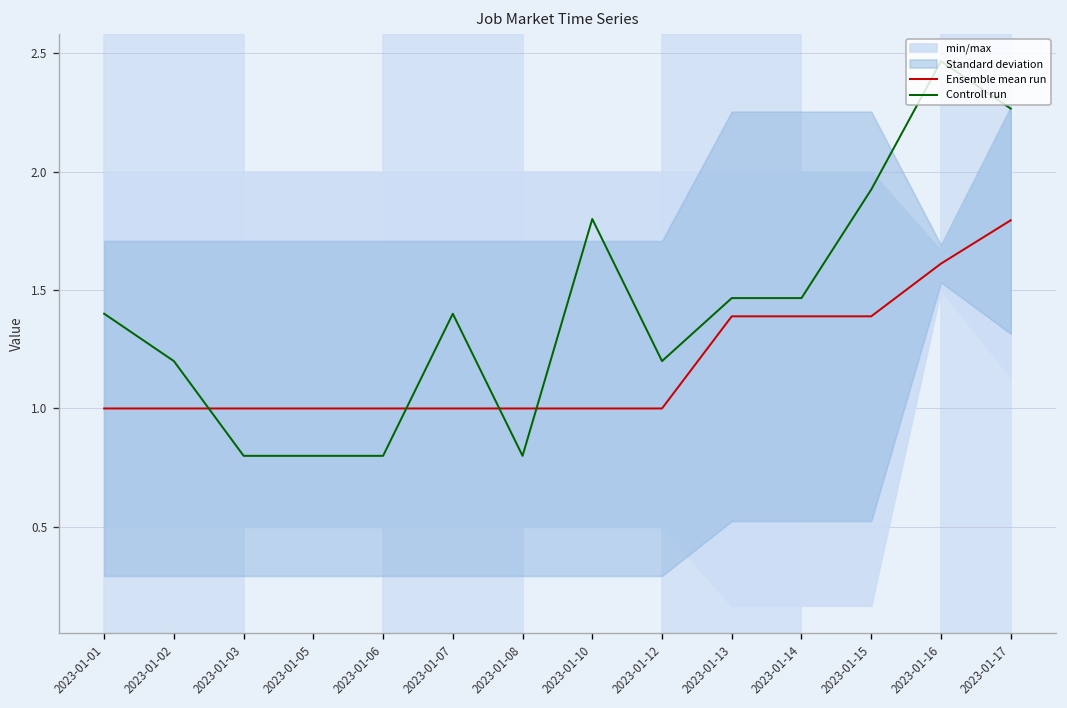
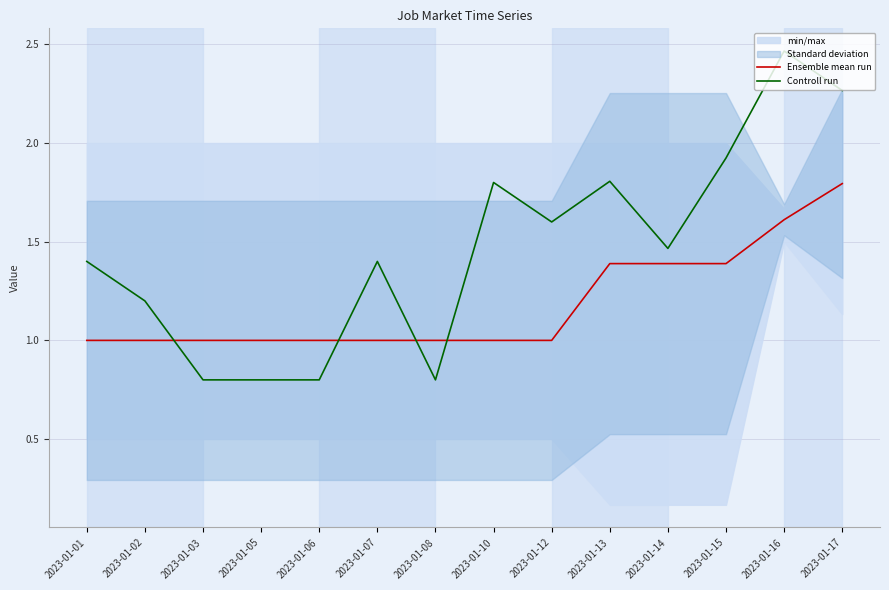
  {
    "Ensemble mean run": {
      "2023-01-01": 1.00,
      "2023-01-02": 1.00,
      "2023-01-03": 1.00,
      "2023-01-05": 1.00,
      "2023-01-06": 1.00,
      "2023-01-07": 1.00,
      "2023-01-08": 1.00,
      "2023-01-10": 1.00,
      "2023-01-12": 1.00,
      "2023-01-13": 1.39,
      "2023-01-14": 1.39,
      "2023-01-15": 1.39,
      "2023-01-16": 1.61,
      "2023-01-17": 1.79
    },
    "Controll run": {
      "2023-01-01": 1.40,
      "2023-01-02": 1.20,
      "2023-01-03": 0.80,
      "2023-01-05": 0.80,
      "2023-01-06": 0.80,
      "2023-01-07": 1.40,
      "2023-01-08": 0.80,
      "2023-01-10": 1.80,
-     "2023-01-12": 1.20,
-     "2023-01-13": 1.47,
+     "2023-01-12": 1.60,
+     "2023-01-13": 1.81,
      "2023-01-14": 1.47,
      "2023-01-15": 1.92
    }
  }
